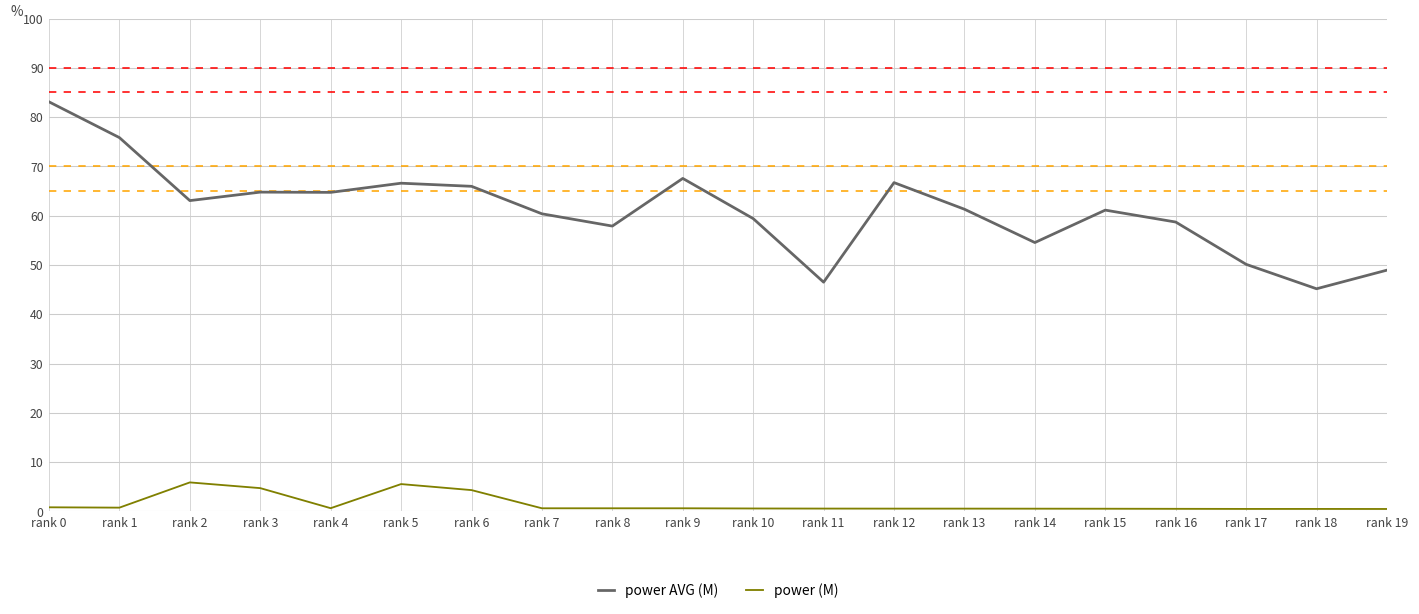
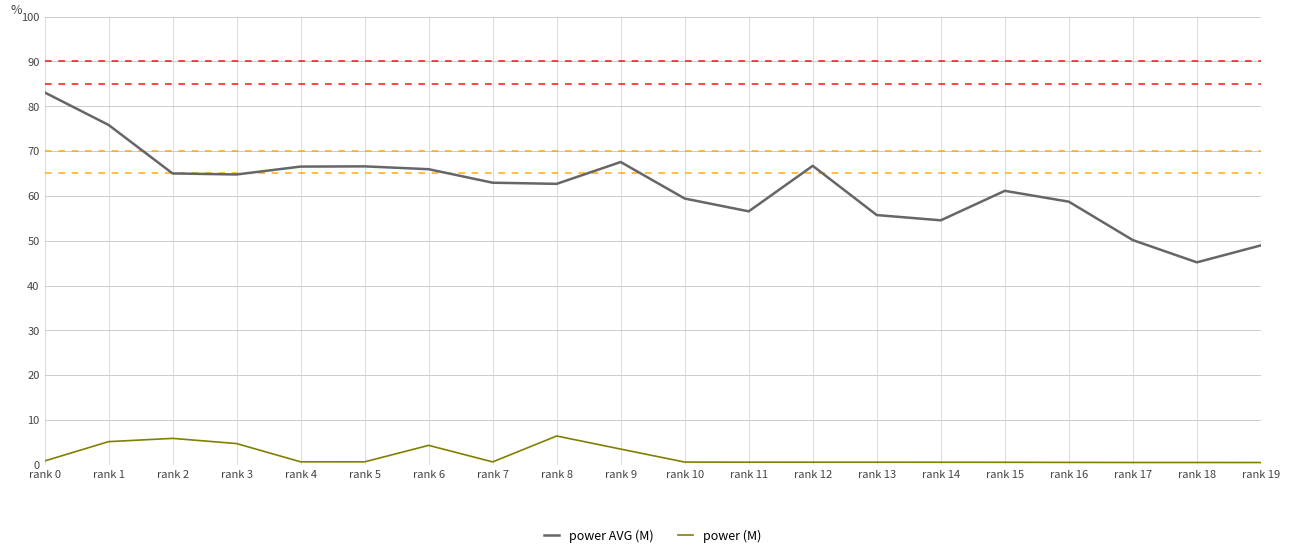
  {
    "power AVG (M)": {
      "rank 0": 83,
      "rank 1": 76,
-     "rank 2": 63,
+     "rank 2": 65,
      "rank 3": 65,
-     "rank 4": 65,
+     "rank 4": 67,
      "rank 5": 67,
      "rank 6": 66,
-     "rank 7": 60,
-     "rank 8": 58,
+     "rank 7": 63,
+     "rank 8": 63,
      "rank 9": 68,
      "rank 10": 59,
-     "rank 11": 47,
+     "rank 11": 57,
      "rank 12": 67,
-     "rank 13": 61,
+     "rank 13": 56,
      "rank 14": 55,
      "rank 15": 61,
      "rank 16": 59,
      "rank 17": 50,
      "rank 18": 45,
      "rank 19": 49
    },
    "power (M)": {
      "rank 0": 1,
-     "rank 1": 1,
+     "rank 1": 5,
      "rank 2": 6,
      "rank 3": 5,
      "rank 4": 1,
-     "rank 5": 6,
+     "rank 5": 1,
      "rank 6": 4,
      "rank 7": 1,
-     "rank 8": 1,
-     "rank 9": 1,
+     "rank 8": 6,
+     "rank 9": 3,
      "rank 10": 1,
      "rank 11": 1,
      "rank 12": 1,
      "rank 13": 1,
      "rank 14": 1,
      "rank 15": 1,
      "rank 16": 1,
      "rank 17": 1,
      "rank 18": 1,
      "rank 19": 0
    }
  }
